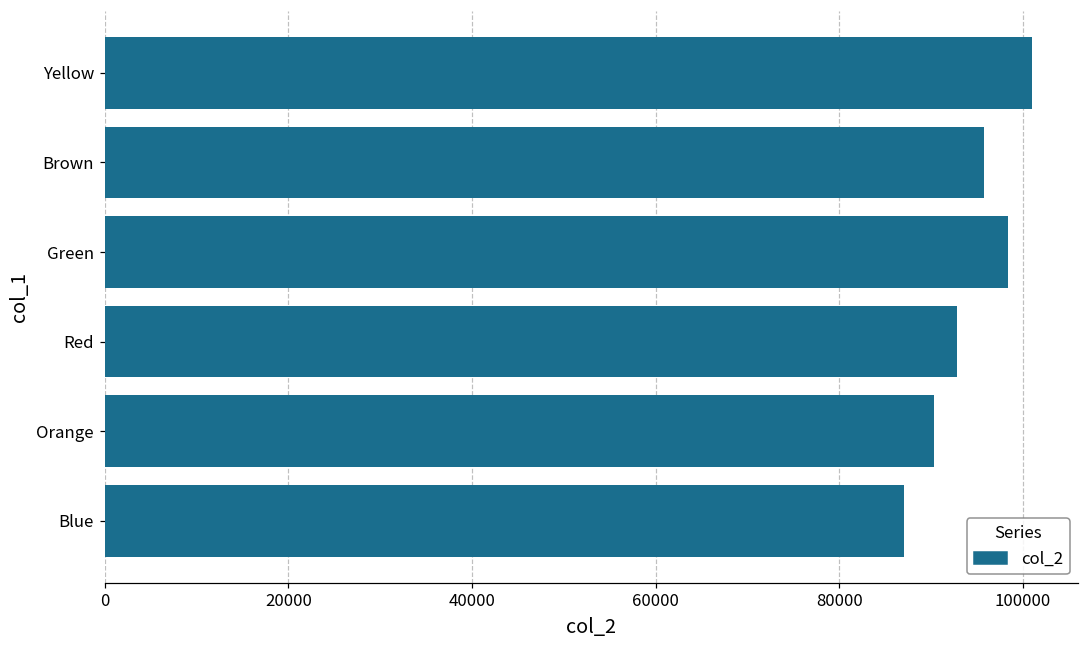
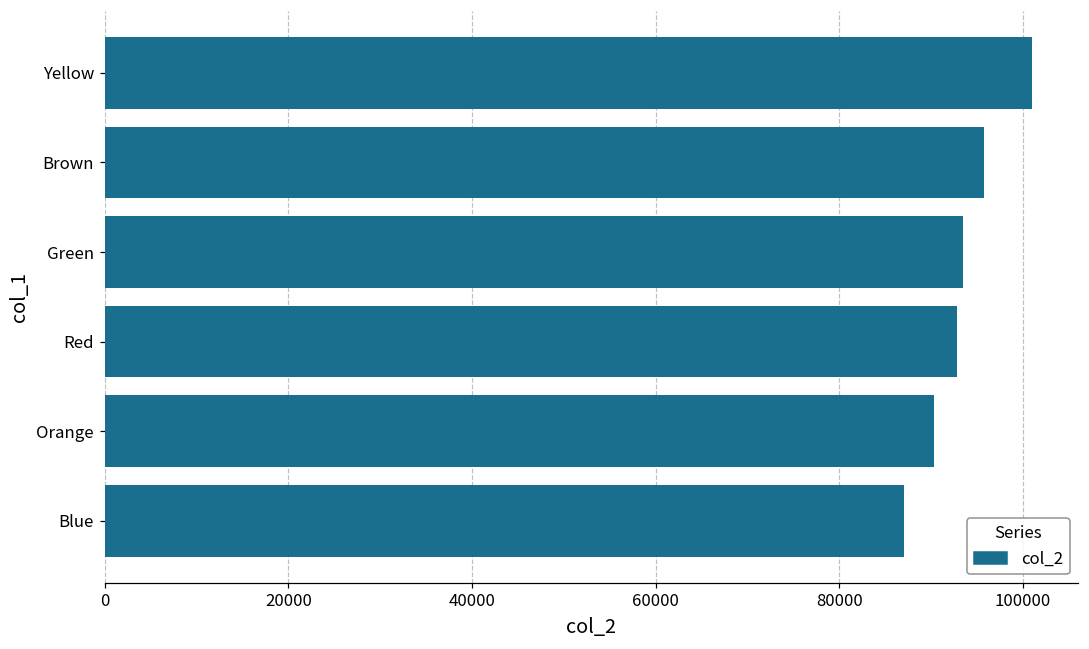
  {
    "Yellow": 101000,
    "Brown": 96000,
-   "Green": 98000,
+   "Green": 94000,
    "Red": 93000,
    "Orange": 90000,
    "Blue": 87000
  }
